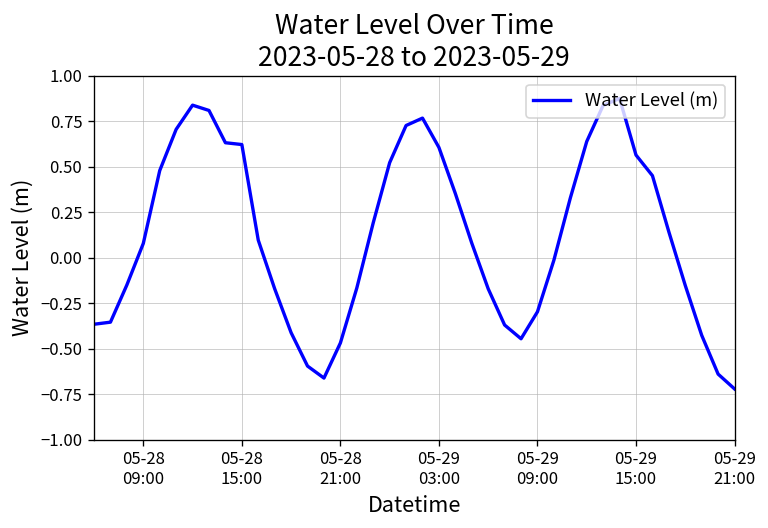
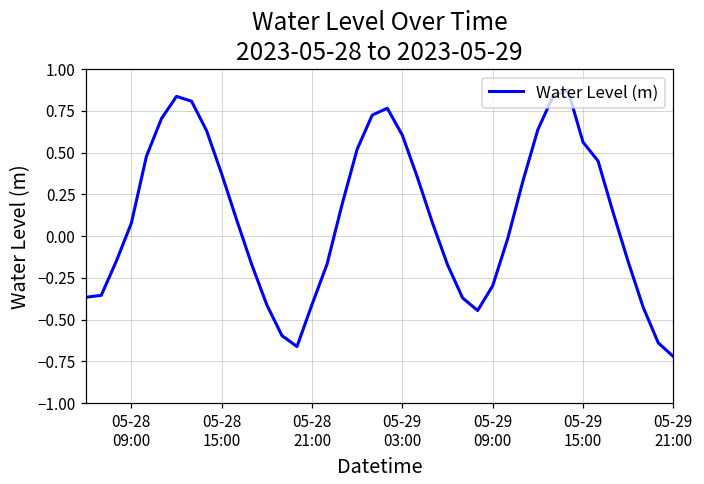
  {
    "05-28 09:00": 0.08,
-   "05-28 15:00": 0.62,
-   "05-28 21:00": -0.47,
+   "05-28 15:00": 0.37,
+   "05-28 21:00": -0.41,
    "05-29 03:00": 0.61,
    "05-29 09:00": -0.30,
    "05-29 15:00": 0.56,
    "05-29 21:00": -0.72
  }
